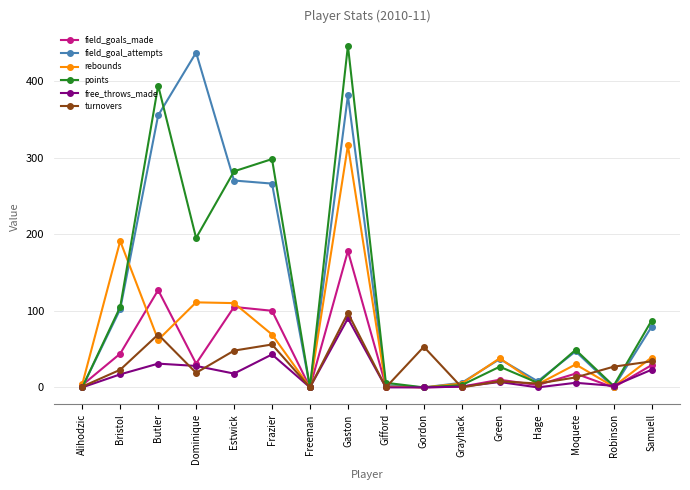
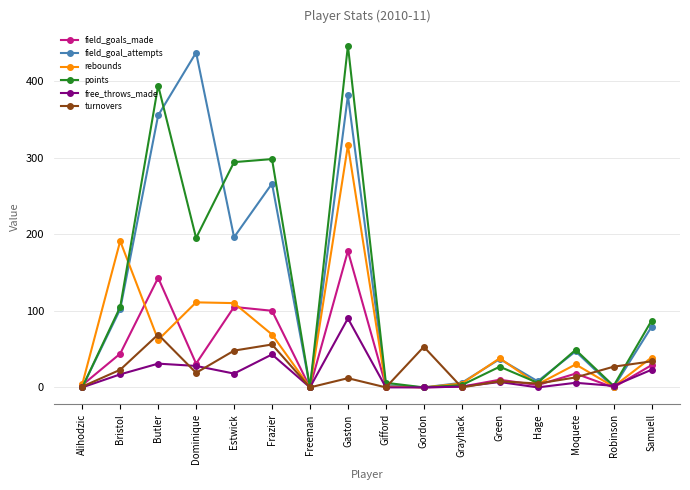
  {
    "field_goals_made": {
      "Bristol": 40,
-     "Butler": 130,
+     "Butler": 140,
      "Estwick": 110,
      "Frazier": 100,
      "Gaston": 180,
      "Moquete": 20,
      "Samuell": 30
    },
    "field_goal_attempts": {
      "Butler": 360,
      "Dominique": 440,
-     "Estwick": 270,
+     "Estwick": 200,
      "Frazier": 270,
      "Gaston": 380,
      "Samuell": 80
    },
    "rebounds": {
      "Bristol": 190,
      "Butler": 60,
      "Dominique": 110,
      "Estwick": 110,
      "Frazier": 70,
      "Gaston": 320,
      "Moquete": 30,
      "Samuell": 40
    },
    "points": {
      "Butler": 390,
      "Dominique": 200,
-     "Estwick": 280,
+     "Estwick": 290,
      "Frazier": 300,
      "Gaston": 450,
      "Green": 30,
      "Samuell": 90
    },
    "free_throws_made": {
      "Bristol": 20,
      "Butler": 30,
      "Estwick": 20,
      "Frazier": 40,
      "Gaston": 90,
      "Moquete": 10,
      "Samuell": 20
    },
    "turnovers": {
      "Bristol": 20,
      "Butler": 70,
      "Dominique": 20,
      "Estwick": 50,
      "Frazier": 60,
-     "Gaston": 100,
+     "Gaston": 10,
      "Gordon": 50,
      "Moquete": 10,
      "Robinson": 30,
      "Samuell": 30
    }
  }
